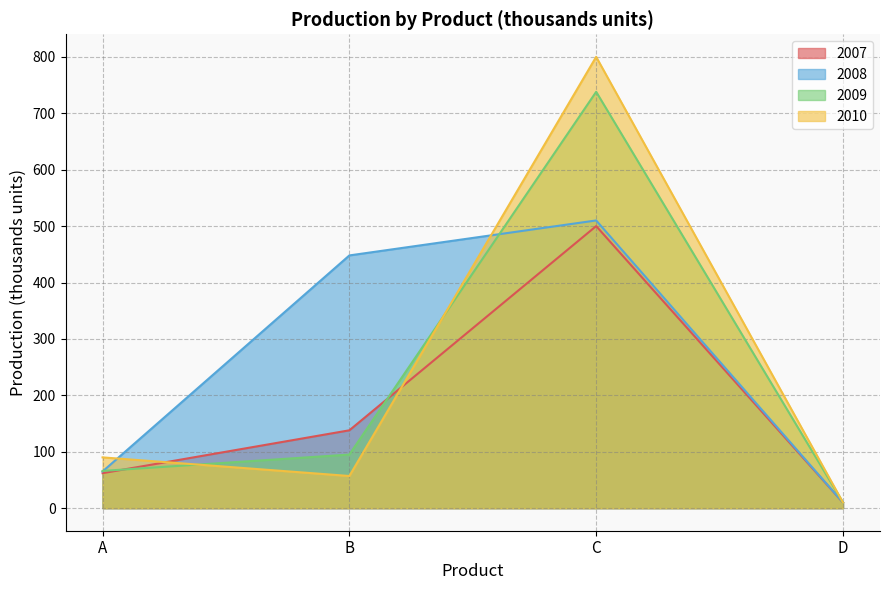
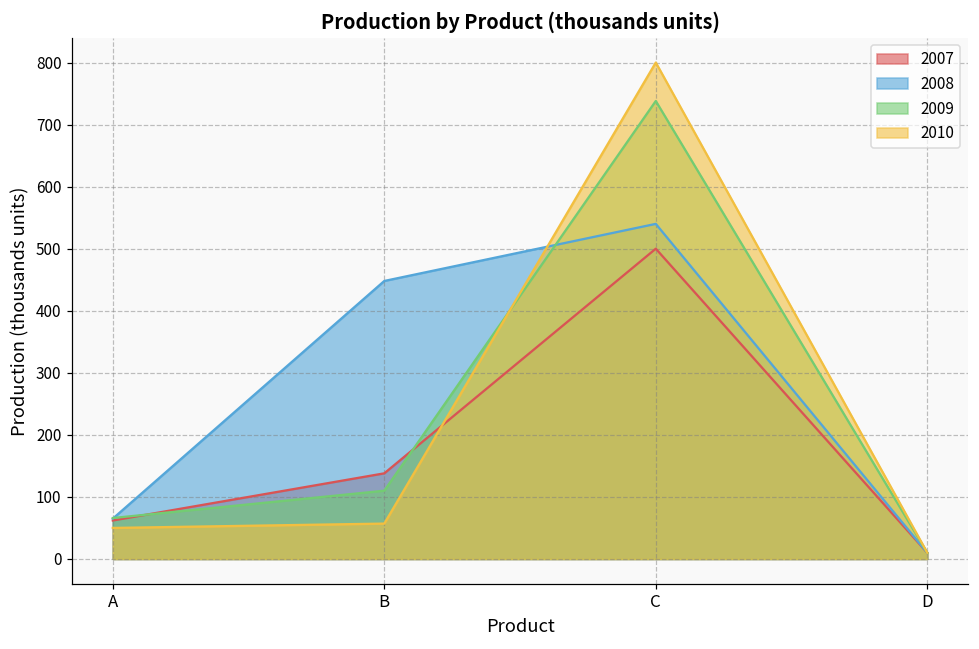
  {
    "2007": {
      "B": 140,
      "C": 500
    },
    "2008": {
      "B": 450,
-     "C": 510
+     "C": 540
    },
    "2009": {
-     "B": 100,
+     "B": 110,
      "C": 740
    },
    "2010": {
-     "A": 90,
+     "A": 50,
      "B": 60,
      "C": 800
    }
  }
